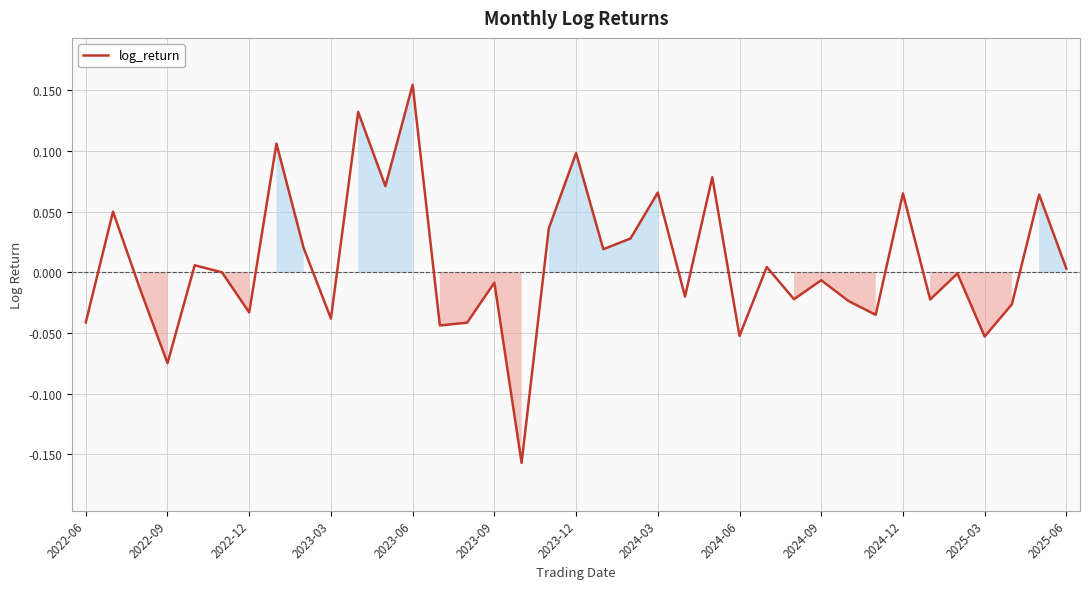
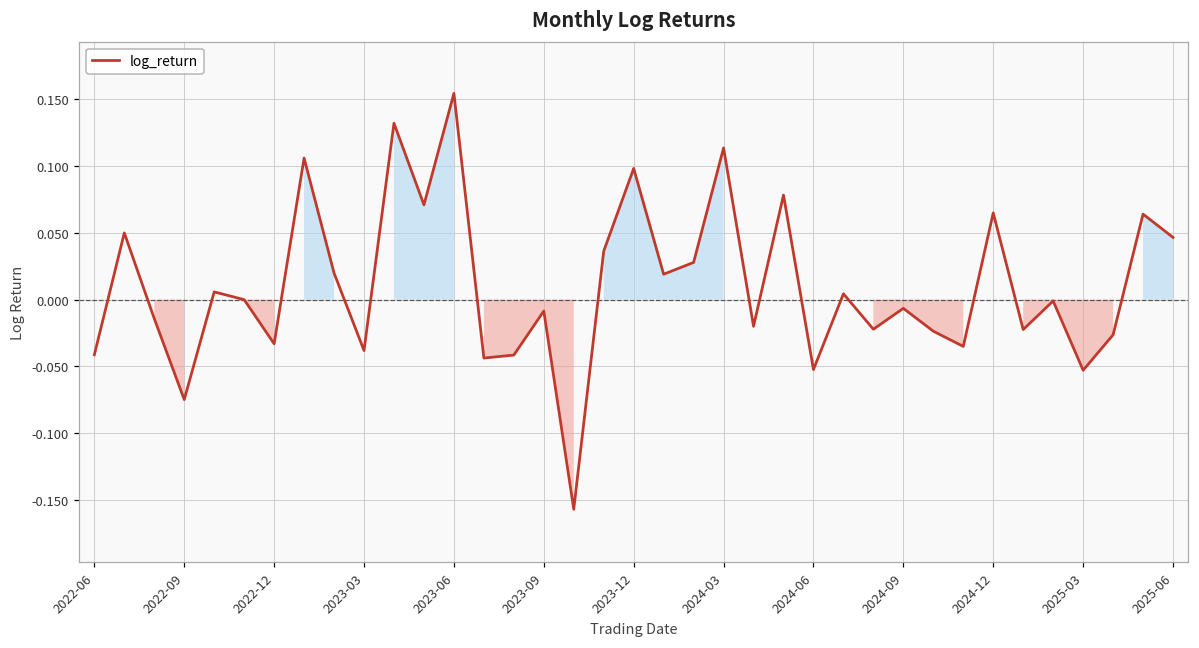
  {
    "2022-06": -0.041,
    "2022-09": -0.075,
    "2022-12": -0.033,
    "2023-03": -0.038,
    "2023-06": 0.155,
    "2023-09": -0.009,
    "2023-12": 0.098,
-   "2024-03": 0.066,
+   "2024-03": 0.114,
    "2024-06": -0.052,
    "2024-09": -0.007,
    "2024-12": 0.065,
    "2025-03": -0.053,
-   "2025-06": 0.003
+   "2025-06": 0.047
  }
